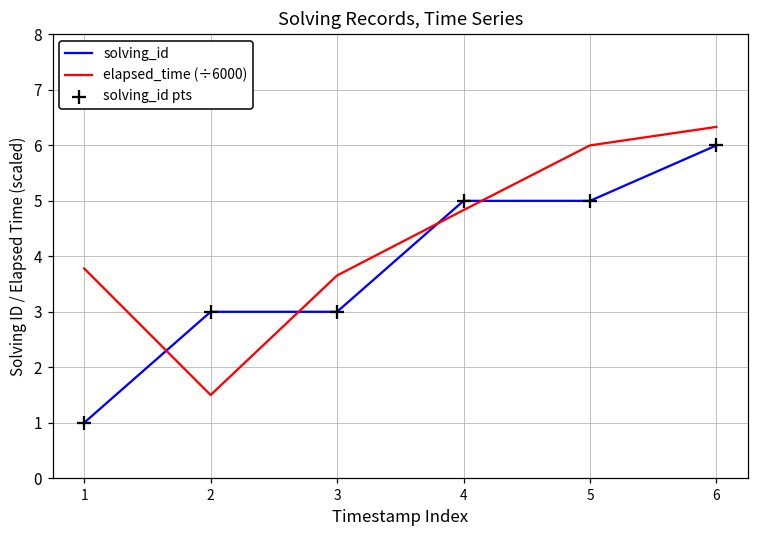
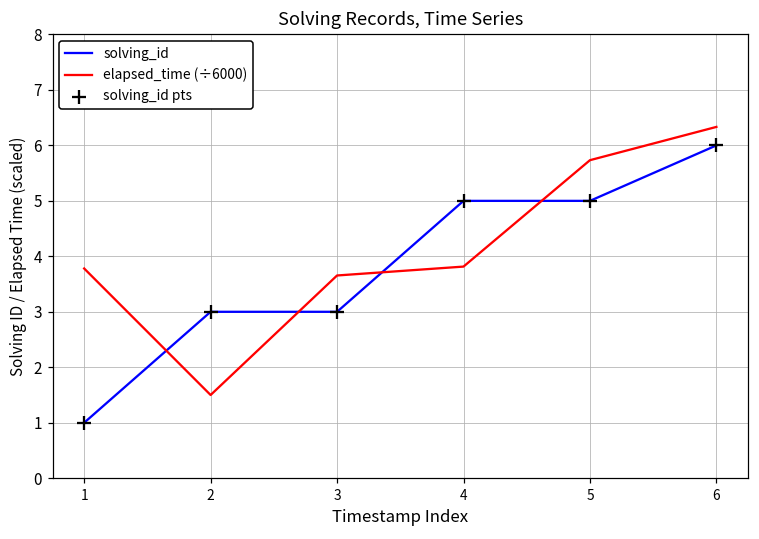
  {
    "solving_id pts": {
      "1": 1.0,
      "2": 3.0,
      "3": 3.0,
      "4": 5.0,
      "5": 5.0,
      "6": 6.0
    },
    "elapsed_time (÷6000)": {
      "1": 3.8,
      "2": 1.5,
      "3": 3.7,
-     "4": 4.8,
-     "5": 6.0,
+     "4": 3.8,
+     "5": 5.7,
      "6": 6.3
    }
  }
